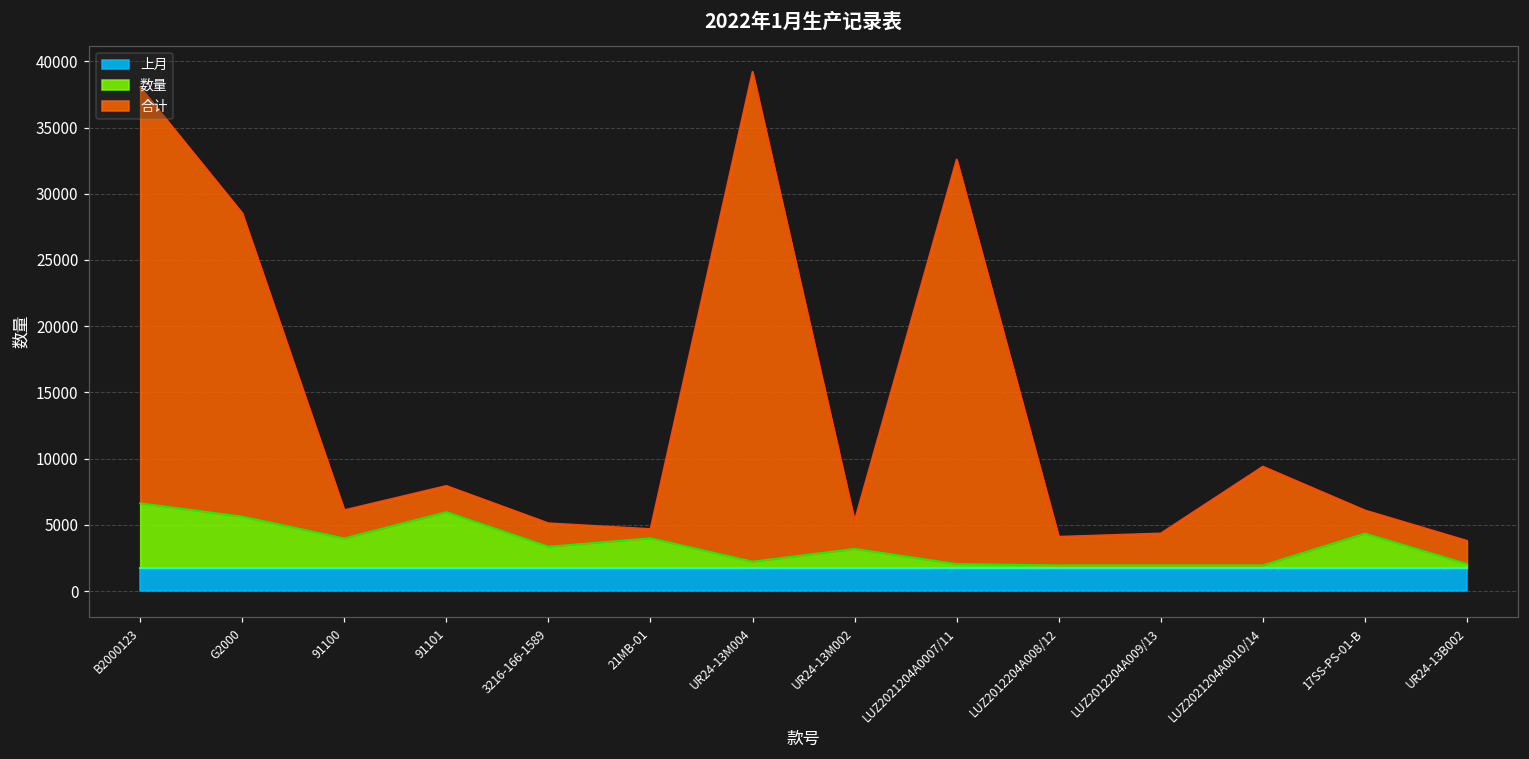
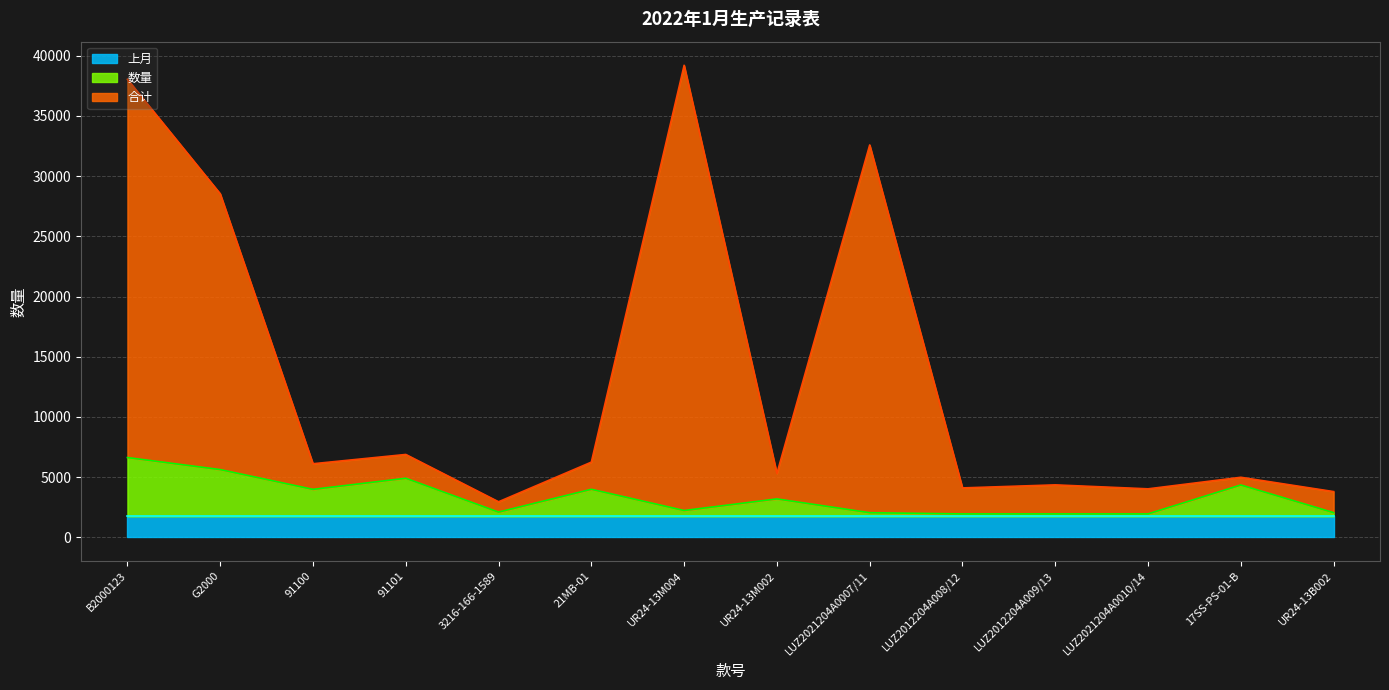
  {
    "上月": {
      "B2000123": 1800,
      "G2000": 1800,
      "91100": 1800,
      "91101": 1800,
      "3216-166-1589": 1800,
      "21MB-01": 1800,
      "UR24-13M004": 1800,
      "UR24-13M002": 1800,
      "LUZ2021204A0007/11": 1800,
      "17SS-PS-01-B": 1800,
      "UR24-13B002": 1800
    },
    "数量": {
-     "91101": 6000,
-     "3216-166-1589": 3400
+     "91101": 4900,
+     "3216-166-1589": 2100
    },
    "合计": {
      "91101": 2000,
-     "3216-166-1589": 1800,
-     "21MB-01": 700,
-     "LUZ2021204A0010/14": 7500,
-     "17SS-PS-01-B": 1800
+     "3216-166-1589": 900,
+     "21MB-01": 2300,
+     "LUZ2021204A0010/14": 2100,
+     "17SS-PS-01-B": 600
    }
  }
